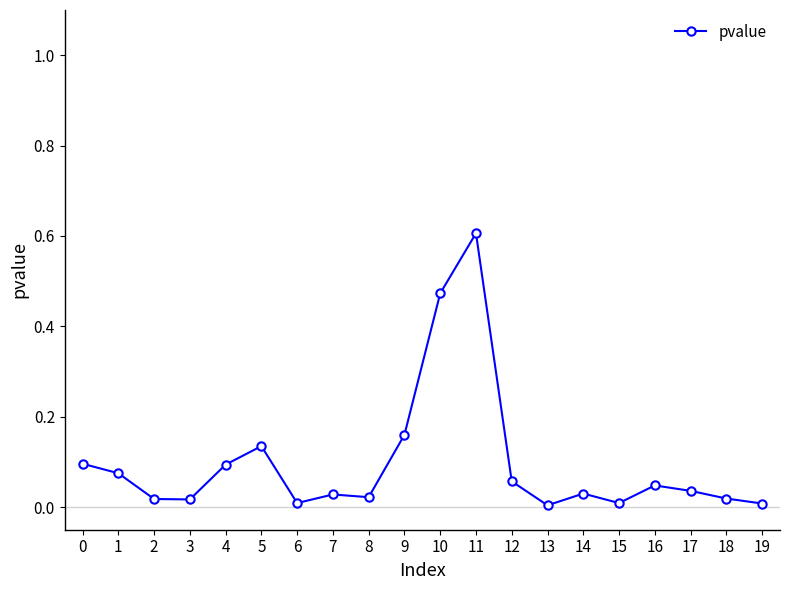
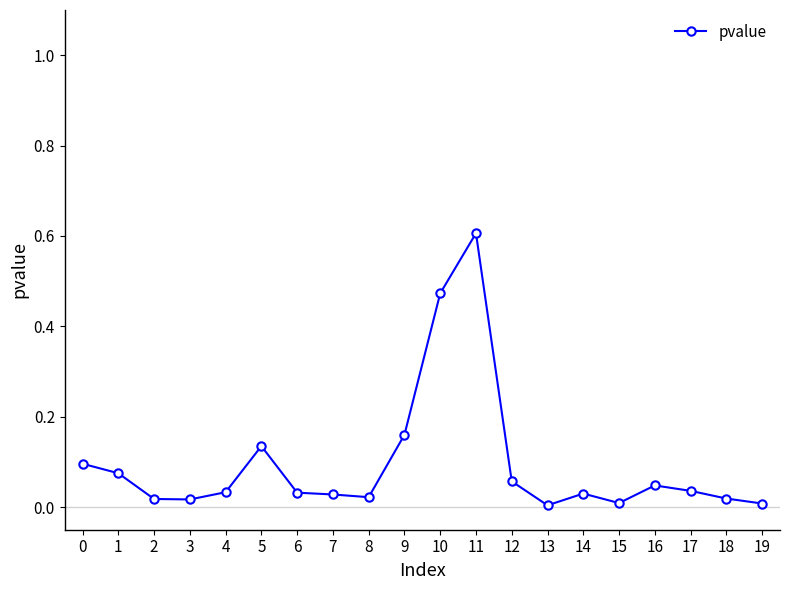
  {
    "0": 0.10,
    "1": 0.08,
    "2": 0.02,
    "3": 0.02,
-   "4": 0.09,
+   "4": 0.03,
    "5": 0.14,
-   "6": 0.01,
+   "6": 0.03,
    "7": 0.03,
    "8": 0.02,
    "9": 0.16,
    "10": 0.47,
    "11": 0.61,
    "12": 0.06,
    "13": 0.00,
    "14": 0.03,
    "15": 0.01,
    "16": 0.05,
    "17": 0.04,
    "18": 0.02,
    "19": 0.01
  }
